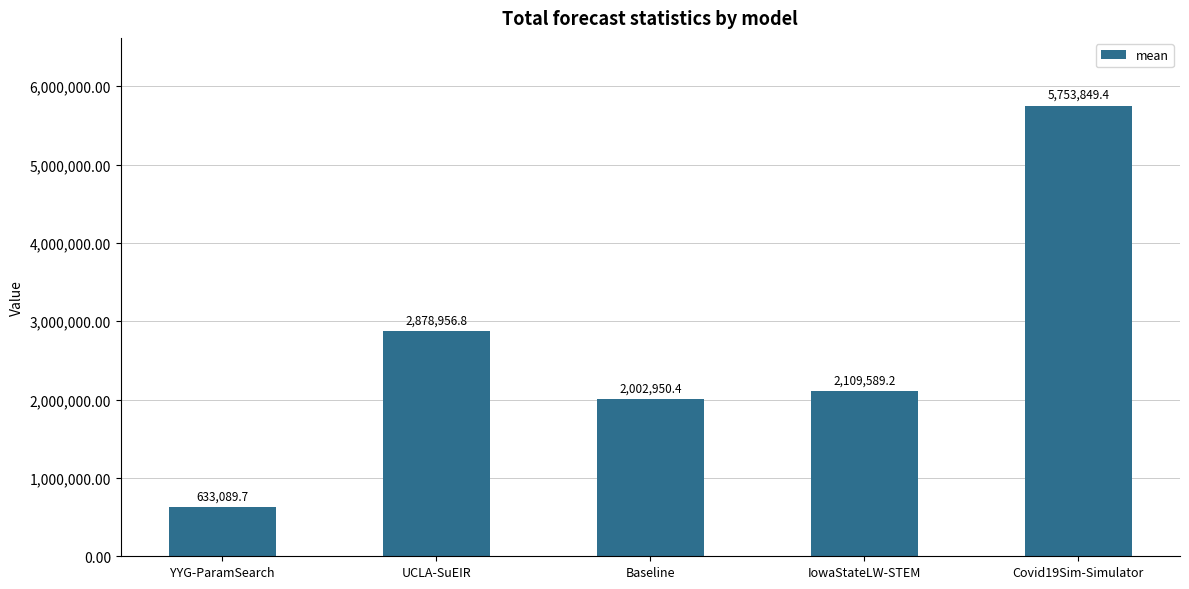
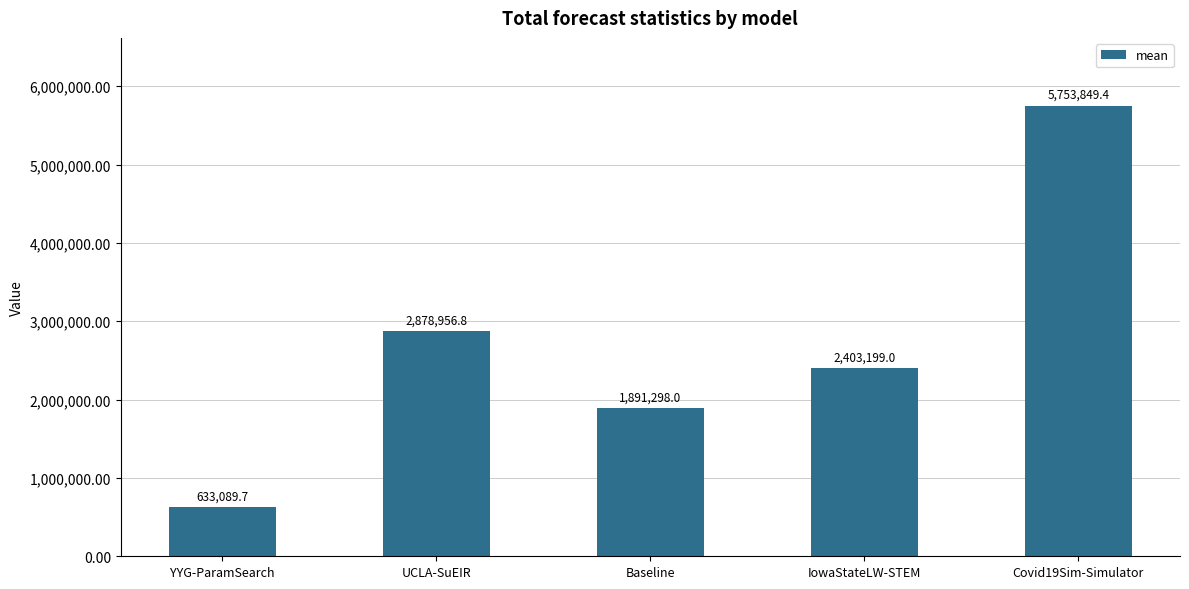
  {
    "YYG-ParamSearch": "633,089.7",
    "UCLA-SuEIR": "2,878,956.8",
-   "Baseline": "2,002,950.4",
-   "IowaStateLW-STEM": "2,109,589.2",
+   "Baseline": "1,891,298.0",
+   "IowaStateLW-STEM": "2,403,199.0",
    "Covid19Sim-Simulator": "5,753,849.4"
  }
